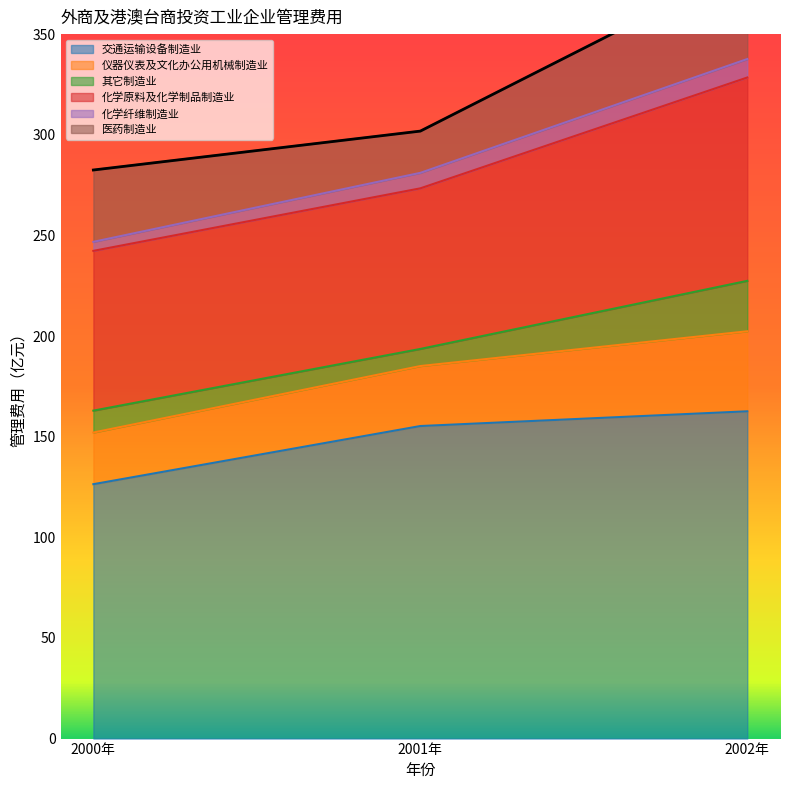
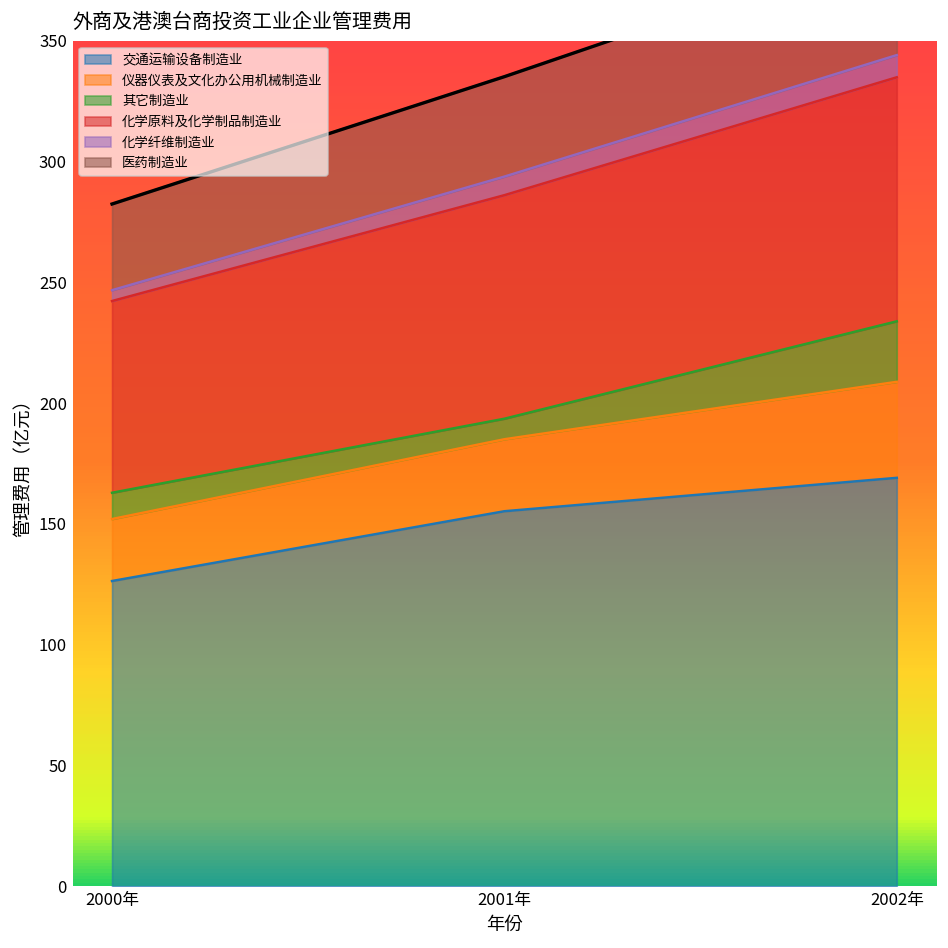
  {
    "交通运输设备制造业": {
      "2000年": 126,
      "2001年": 155,
-     "2002年": 163
+     "2002年": 169
    },
    "仪器仪表及文化办公用机械制造业": {
      "2000年": 26,
      "2001年": 30,
      "2002年": 40
    },
    "其它制造业": {
      "2000年": 11,
      "2001年": 9,
      "2002年": 25
    },
    "化学原料及化学制品制造业": {
      "2000年": 79,
-     "2001年": 80,
+     "2001年": 93,
      "2002年": 101
    },
    "化学纤维制造业": {
      "2000年": 4,
      "2001年": 8,
      "2002年": 9
    },
    "医药制造业": {
      "2000年": 36,
-     "2001年": 21
+     "2001年": 41
    }
  }
